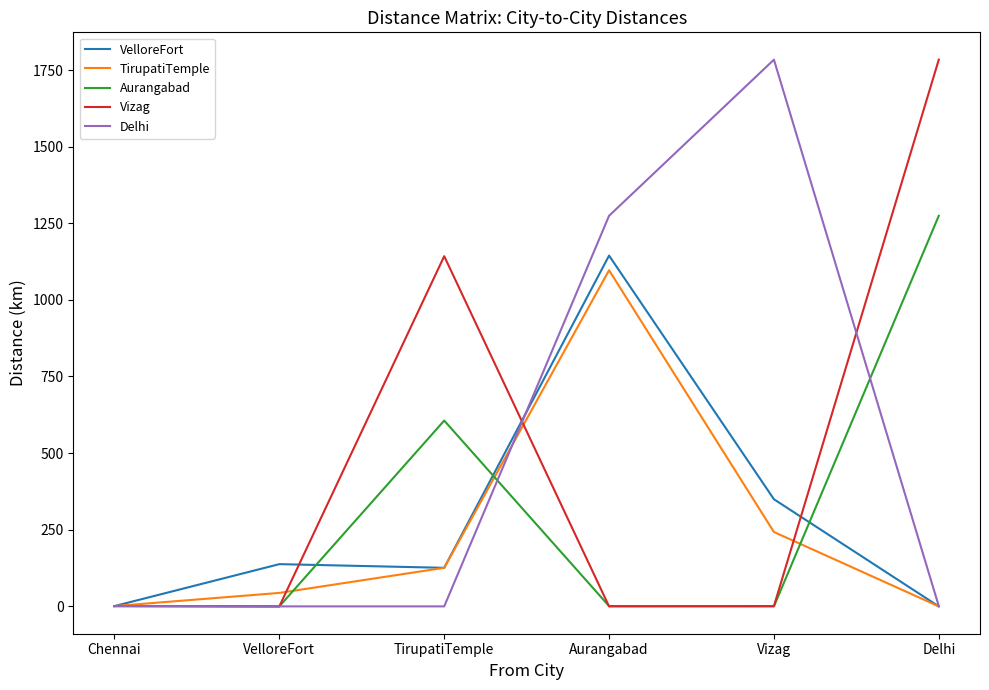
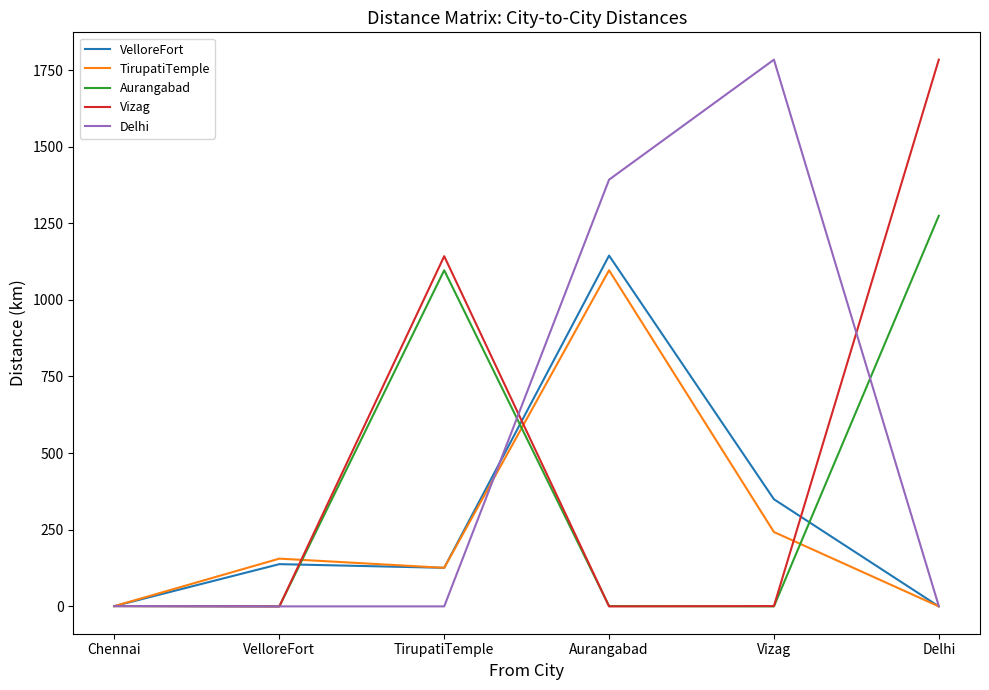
  {
    "VelloreFort": {
      "VelloreFort": 140,
      "Aurangabad": 1150,
      "Vizag": 350
    },
    "TirupatiTemple": {
-     "VelloreFort": 40,
+     "VelloreFort": 160,
      "Aurangabad": 1100,
      "Vizag": 240
    },
    "Aurangabad": {
-     "TirupatiTemple": 610,
+     "TirupatiTemple": 1100,
      "Delhi": 1280
    },
    "Vizag": {
      "TirupatiTemple": 1140,
      "Delhi": 1790
    },
    "Delhi": {
      "TirupatiTemple": 0,
-     "Aurangabad": 1280,
+     "Aurangabad": 1390,
      "Vizag": 1790
    }
  }
